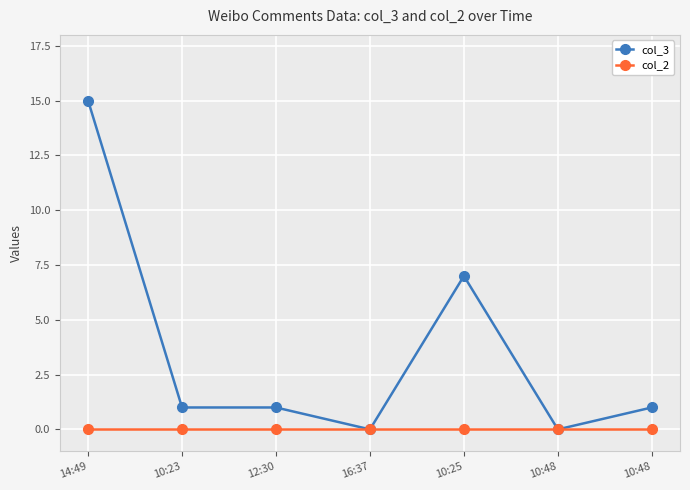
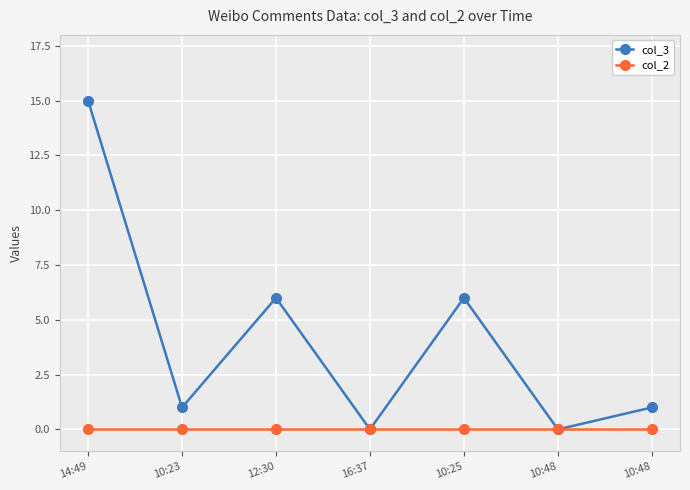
  {
    "col_3": {
      "14:49": 15,
      "10:23": 1,
-     "12:30": 1,
-     "10:25": 7
+     "12:30": 6,
+     "10:25": 6
    },
    "col_2": {
      "14:49": 0,
      "10:23": 0,
      "12:30": 0,
      "10:25": 0
    }
  }
